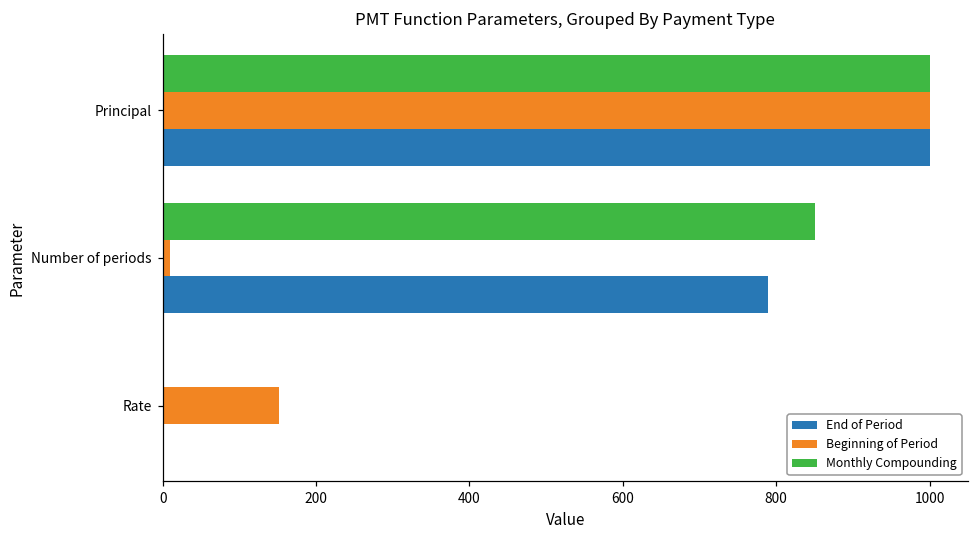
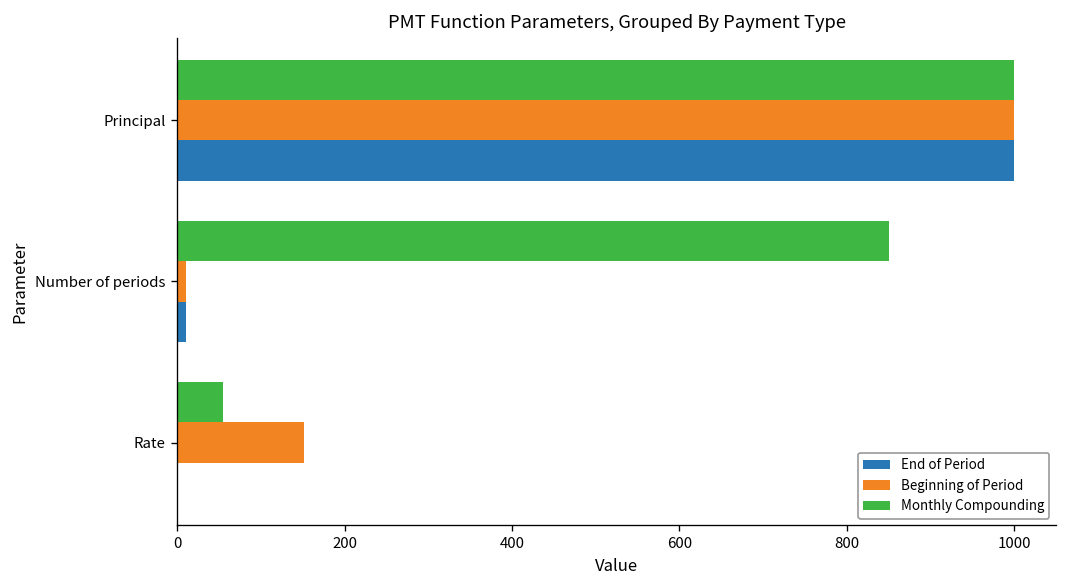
  {
    "End of Period": {
      "Principal": 1000,
-     "Number of periods": 790
+     "Number of periods": 10
    },
    "Beginning of Period": {
      "Principal": 1000,
      "Number of periods": 10,
      "Rate": 150
    },
    "Monthly Compounding": {
      "Principal": 1000,
      "Number of periods": 850,
-     "Rate": 0
+     "Rate": 50
    }
  }
